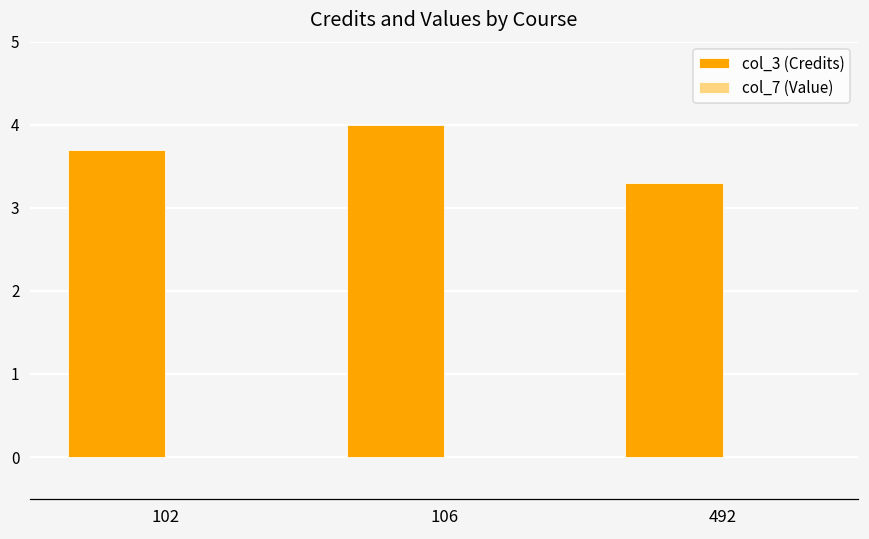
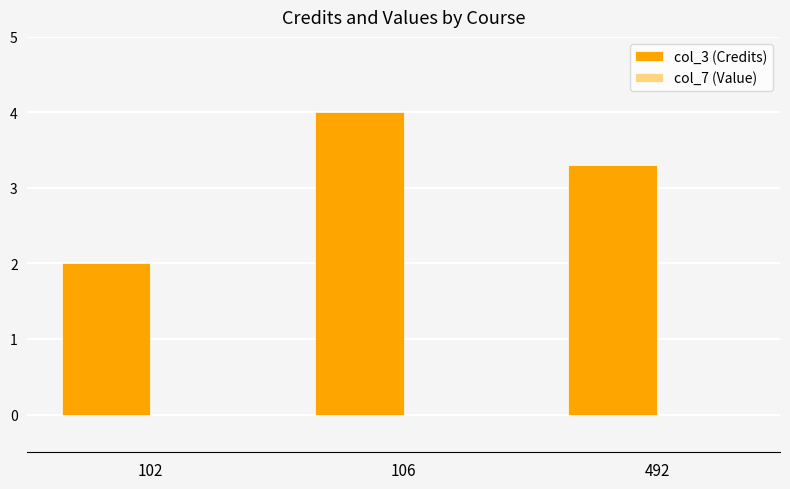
  {
    "col_3 (Credits)": {
-     "102": 3.7,
+     "102": 2.0,
      "106": 4.0,
      "492": 3.3
    },
    "col_7 (Value)": {
      "102": 0.0,
      "106": 0.0,
      "492": 0.0
    }
  }
